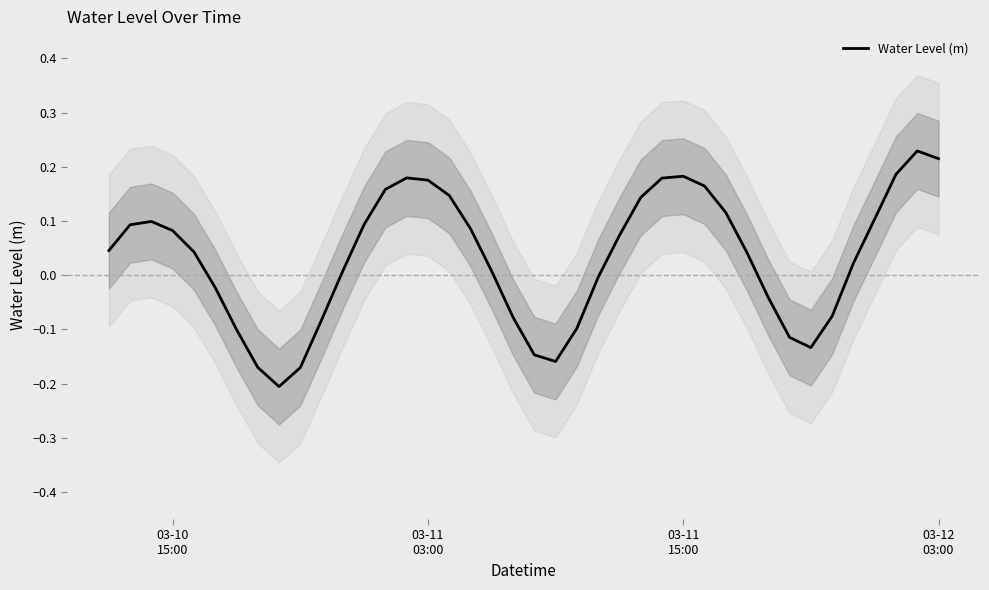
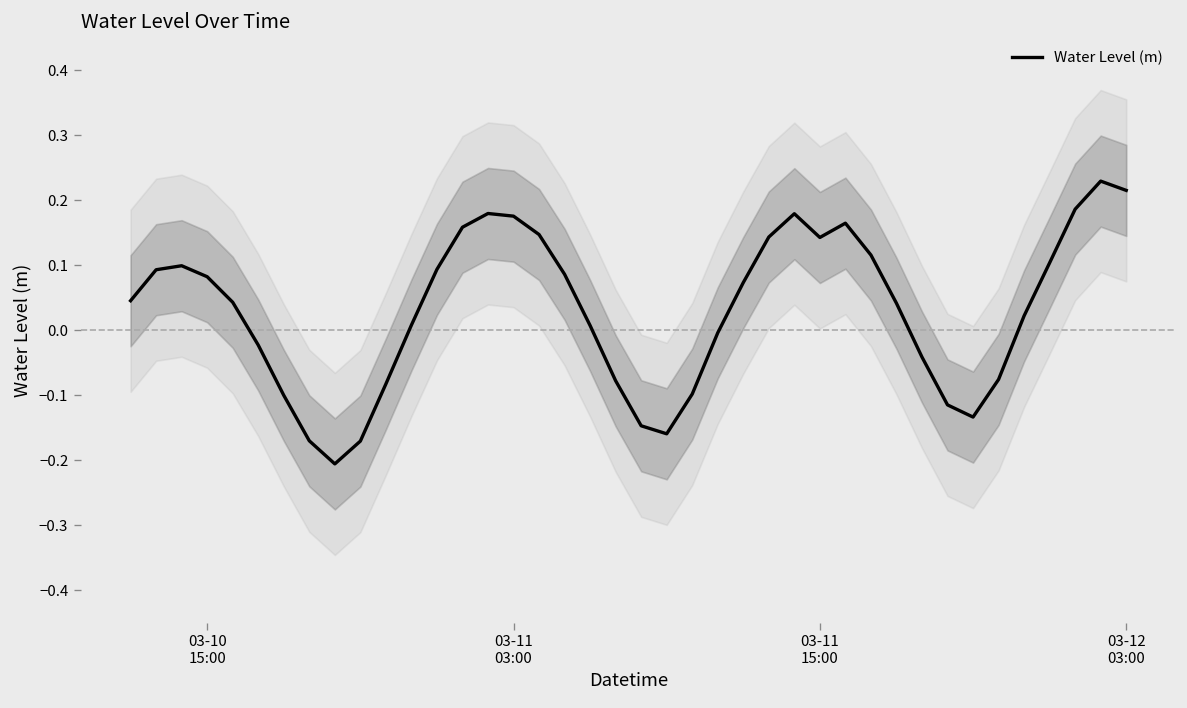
  {
    "Water Level (m)": {
      "03-10 15:00": 0.08,
      "03-11 03:00": 0.18,
-     "03-11 15:00": 0.18,
+     "03-11 15:00": 0.14,
      "03-12 03:00": 0.22
    }
  }
